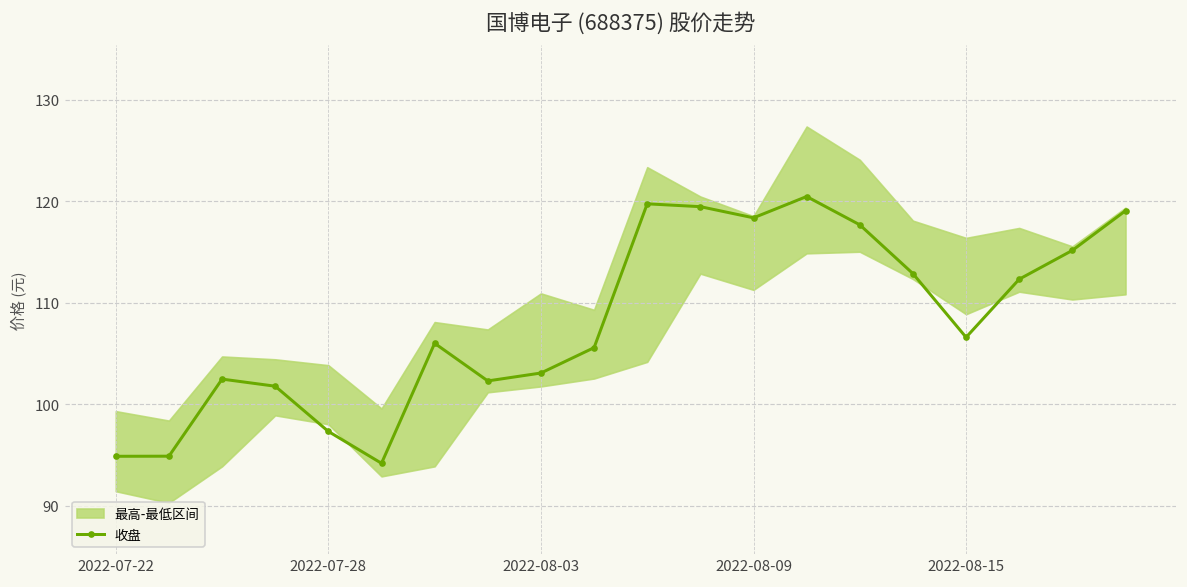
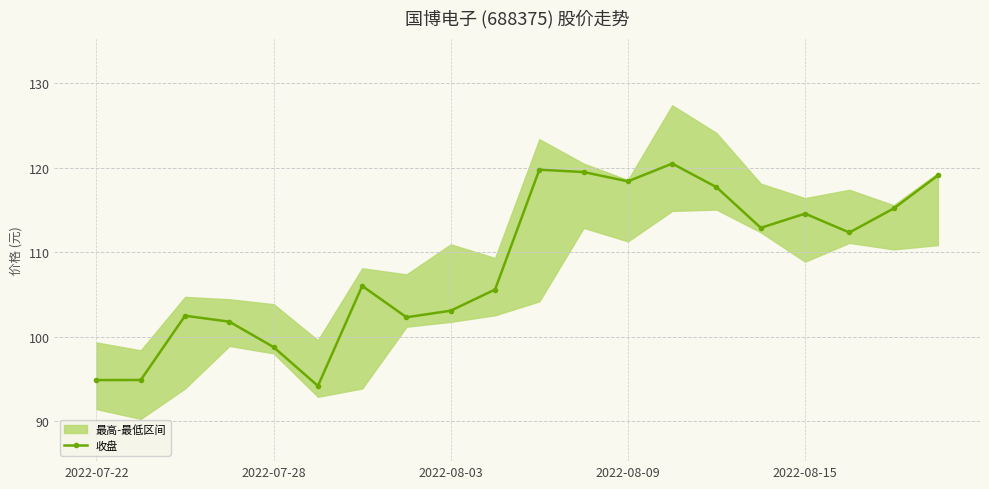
  {
    "收盘": {
      "2022-07-22": 95,
-     "2022-07-28": 97,
+     "2022-07-28": 99,
      "2022-08-03": 103,
-     "2022-08-15": 107
+     "2022-08-15": 115
    }
  }
